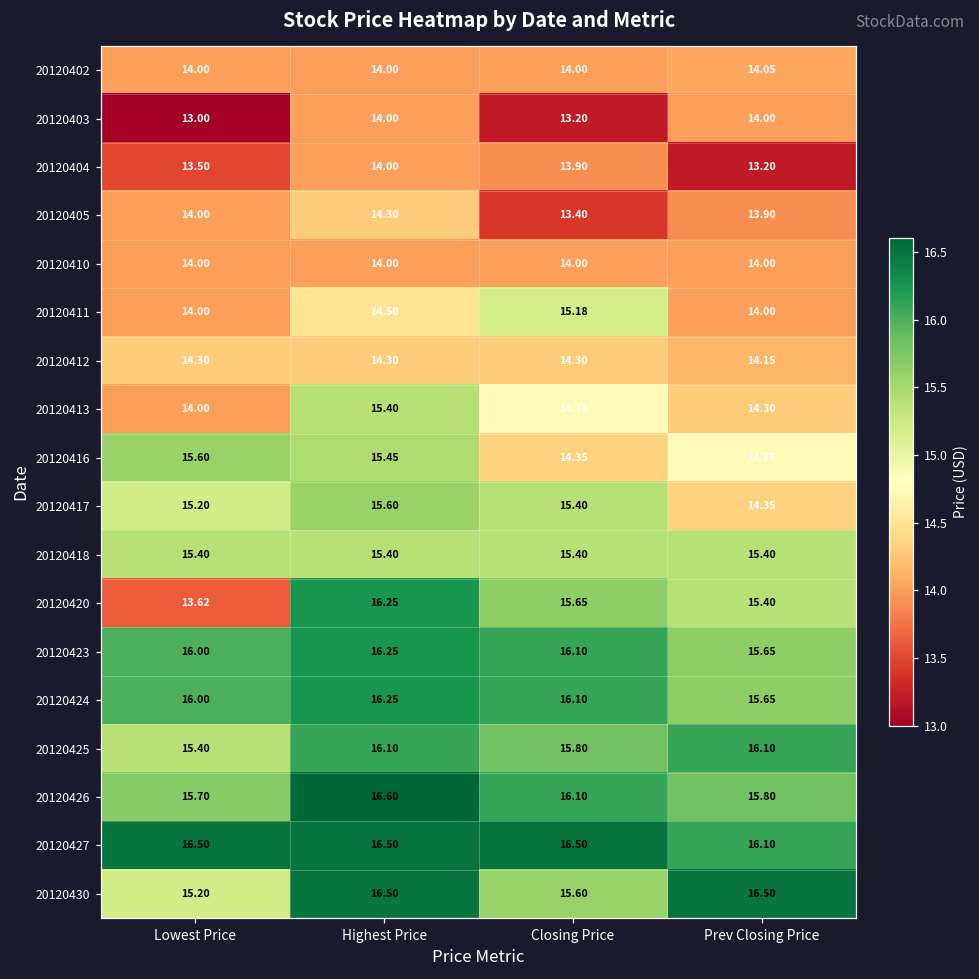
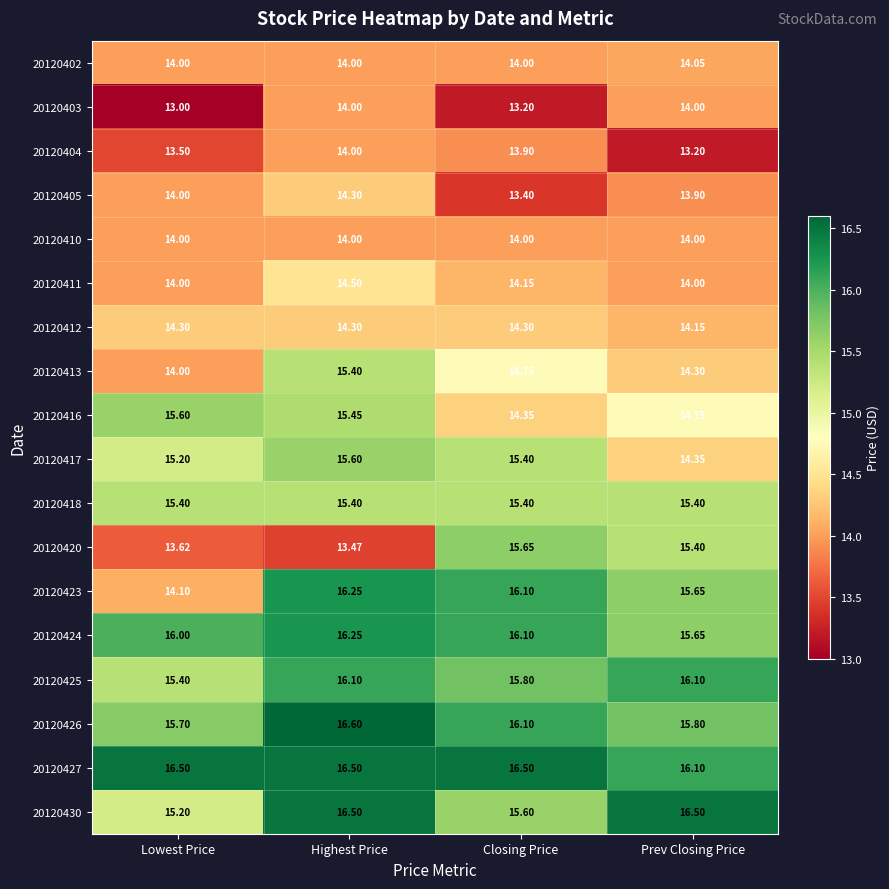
  {
    "20120402": {
      "Lowest Price": 14.00,
      "Highest Price": 14.00,
      "Closing Price": 14.00,
      "Prev Closing Price": 14.05
    },
    "20120403": {
      "Lowest Price": 13.00,
      "Highest Price": 14.00,
      "Closing Price": 13.20,
      "Prev Closing Price": 14.00
    },
    "20120404": {
      "Lowest Price": 13.50,
      "Highest Price": 14.00,
      "Closing Price": 13.90,
      "Prev Closing Price": 13.20
    },
    "20120405": {
      "Lowest Price": 14.00,
      "Highest Price": 14.30,
      "Closing Price": 13.40,
      "Prev Closing Price": 13.90
    },
    "20120410": {
      "Lowest Price": 14.00,
      "Highest Price": 14.00,
      "Closing Price": 14.00,
      "Prev Closing Price": 14.00
    },
    "20120411": {
      "Lowest Price": 14.00,
      "Highest Price": 14.50,
-     "Closing Price": 15.18,
+     "Closing Price": 14.15,
      "Prev Closing Price": 14.00
    },
    "20120412": {
      "Lowest Price": 14.30,
      "Highest Price": 14.30,
      "Closing Price": 14.30,
      "Prev Closing Price": 14.15
    },
    "20120413": {
      "Lowest Price": 14.00,
      "Highest Price": 15.40,
      "Closing Price": 14.75,
      "Prev Closing Price": 14.30
    },
    "20120416": {
      "Lowest Price": 15.60,
      "Highest Price": 15.45,
      "Closing Price": 14.35,
      "Prev Closing Price": 14.75
    },
    "20120417": {
      "Lowest Price": 15.20,
      "Highest Price": 15.60,
      "Closing Price": 15.40,
      "Prev Closing Price": 14.35
    },
    "20120418": {
      "Lowest Price": 15.40,
      "Highest Price": 15.40,
      "Closing Price": 15.40,
      "Prev Closing Price": 15.40
    },
    "20120420": {
      "Lowest Price": 13.62,
-     "Highest Price": 16.25,
+     "Highest Price": 13.47,
      "Closing Price": 15.65,
      "Prev Closing Price": 15.40
    },
    "20120423": {
-     "Lowest Price": 16.00,
+     "Lowest Price": 14.10,
      "Highest Price": 16.25,
      "Closing Price": 16.10,
      "Prev Closing Price": 15.65
    },
    "20120424": {
      "Lowest Price": 16.00,
      "Highest Price": 16.25,
      "Closing Price": 16.10,
      "Prev Closing Price": 15.65
    },
    "20120425": {
      "Lowest Price": 15.40,
      "Highest Price": 16.10,
      "Closing Price": 15.80,
      "Prev Closing Price": 16.10
    },
    "20120426": {
      "Lowest Price": 15.70,
      "Highest Price": 16.60,
      "Closing Price": 16.10,
      "Prev Closing Price": 15.80
    },
    "20120427": {
      "Lowest Price": 16.50,
      "Highest Price": 16.50,
      "Closing Price": 16.50,
      "Prev Closing Price": 16.10
    },
    "20120430": {
      "Lowest Price": 15.20,
      "Highest Price": 16.50,
      "Closing Price": 15.60,
      "Prev Closing Price": 16.50
    }
  }
